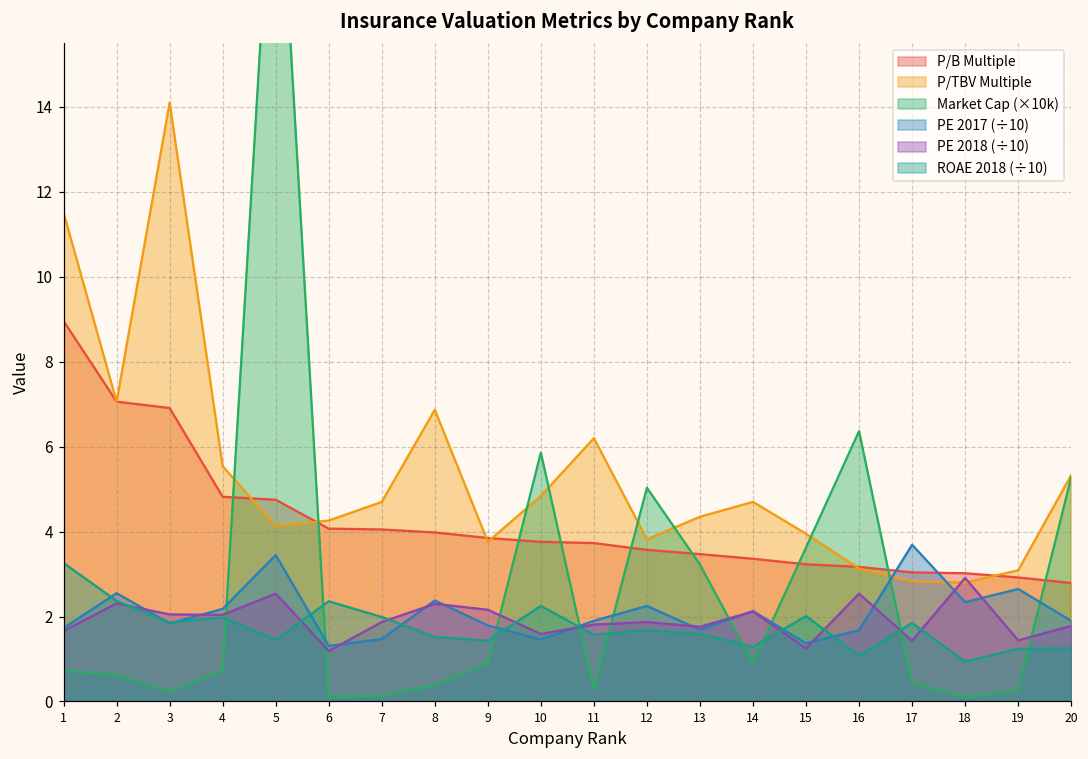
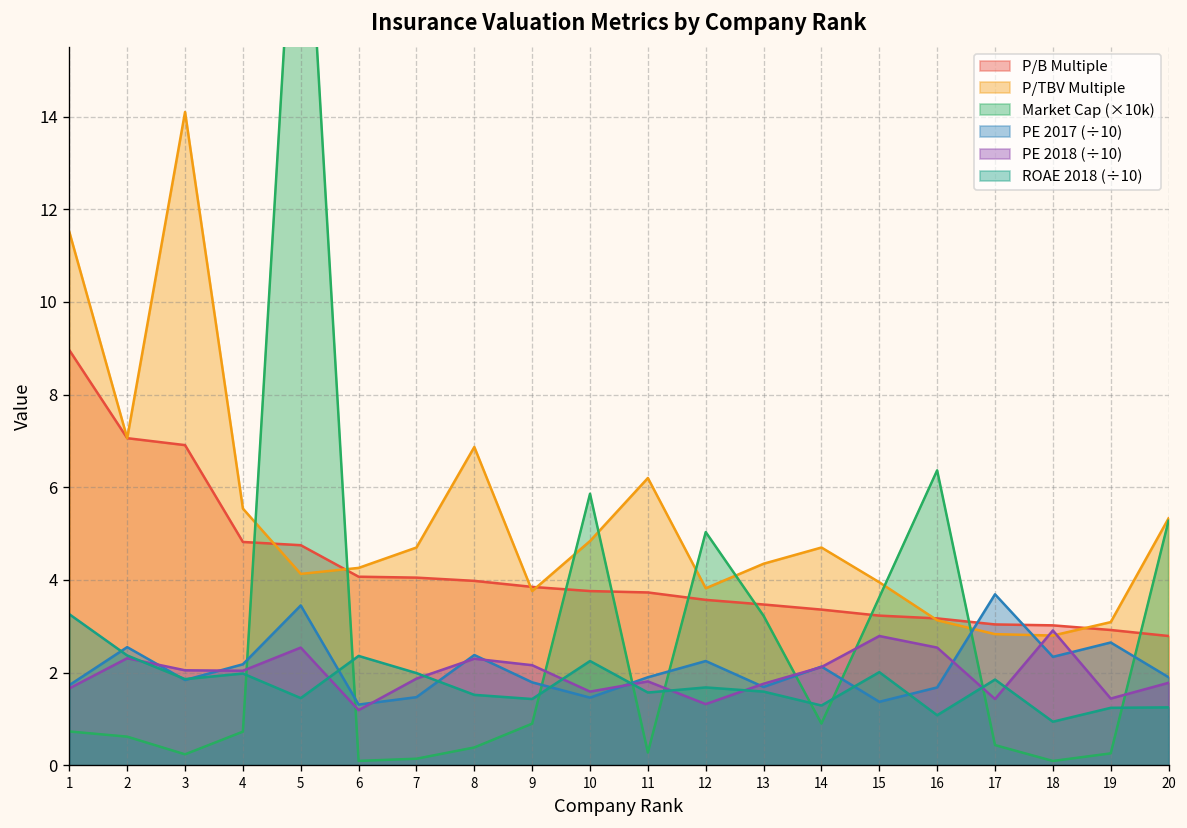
  {
    "PE 2018 (÷10)": {
      "1": 1.7,
      "3": 2.1,
      "5": 2.5,
      "6": 1.2,
      "7": 1.9,
      "8": 2.3,
      "9": 2.2,
      "10": 1.6,
      "11": 1.8,
-     "12": 1.9,
+     "12": 1.3,
      "13": 1.8,
-     "15": 1.3,
+     "15": 2.8,
      "16": 2.5,
      "17": 1.4,
      "18": 2.9,
      "19": 1.4,
      "20": 1.8
    }
  }
